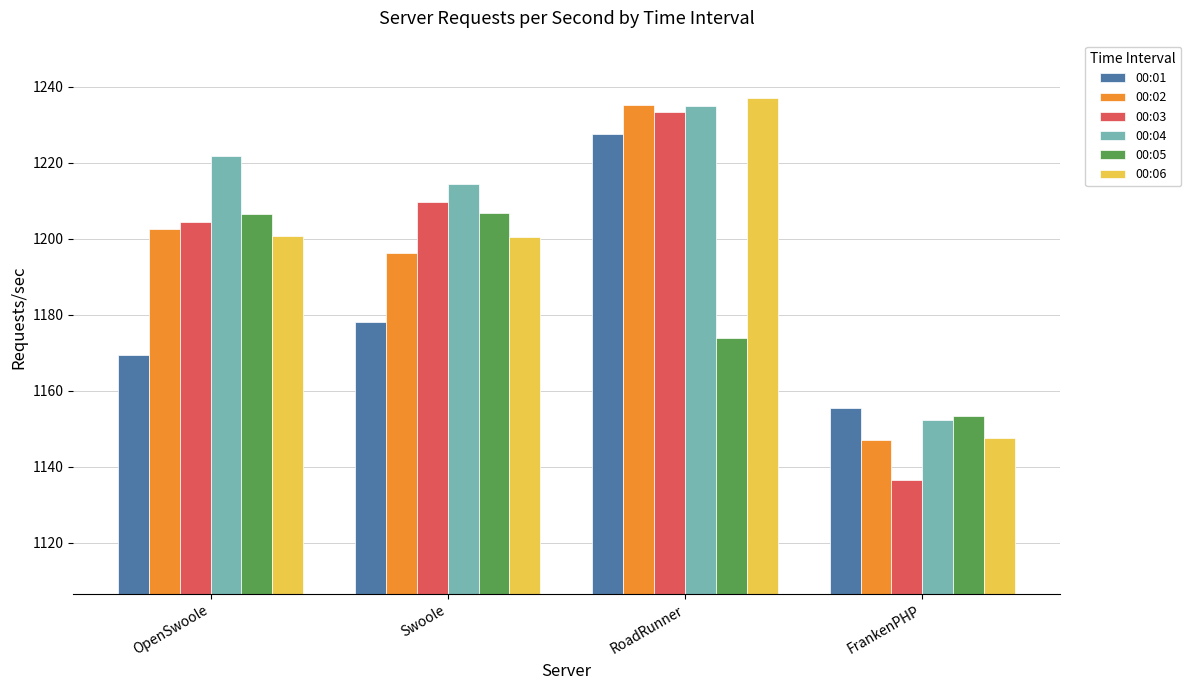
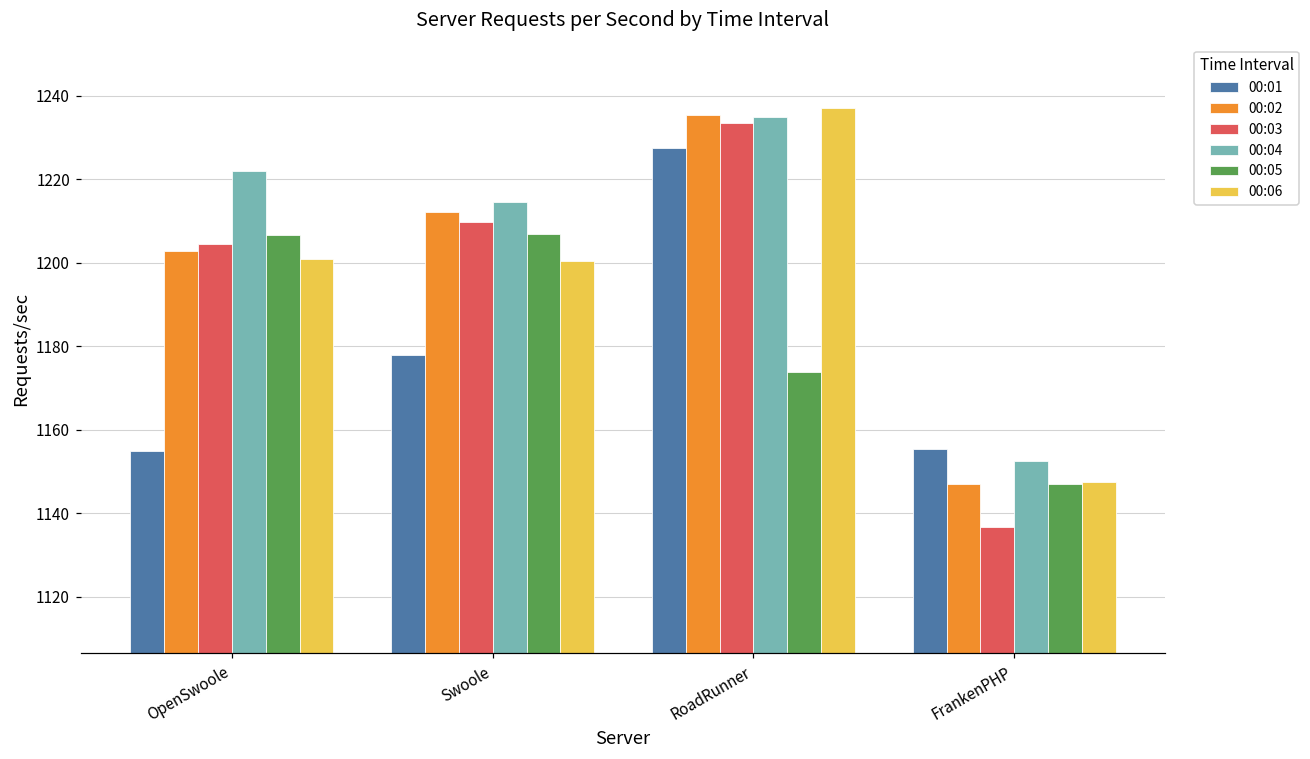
  {
    "00:01": {
-     "OpenSwoole": 1169,
+     "OpenSwoole": 1155,
      "Swoole": 1178,
      "RoadRunner": 1228,
      "FrankenPHP": 1155
    },
    "00:02": {
      "OpenSwoole": 1203,
-     "Swoole": 1196,
+     "Swoole": 1212,
      "RoadRunner": 1235,
      "FrankenPHP": 1147
    },
    "00:03": {
      "OpenSwoole": 1204,
      "Swoole": 1210,
      "RoadRunner": 1233,
      "FrankenPHP": 1137
    },
    "00:04": {
      "OpenSwoole": 1222,
      "Swoole": 1214,
      "RoadRunner": 1235,
      "FrankenPHP": 1152
    },
    "00:05": {
      "OpenSwoole": 1207,
      "Swoole": 1207,
      "RoadRunner": 1174,
-     "FrankenPHP": 1153
+     "FrankenPHP": 1147
    },
    "00:06": {
      "OpenSwoole": 1201,
      "Swoole": 1200,
      "RoadRunner": 1237,
      "FrankenPHP": 1148
    }
  }
